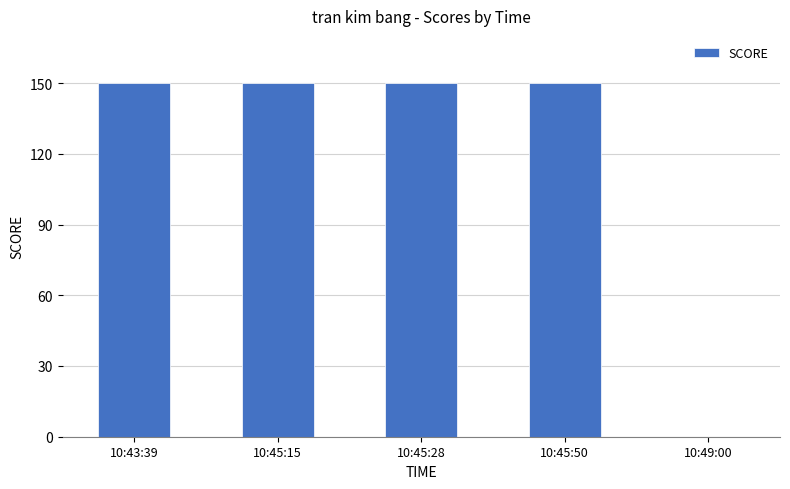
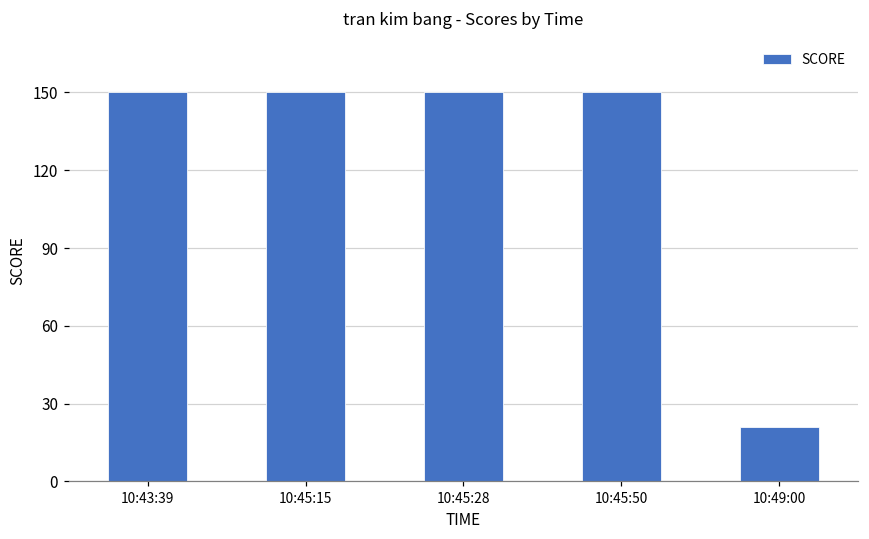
  {
    "10:43:39": 150,
    "10:45:15": 150,
    "10:45:28": 150,
    "10:45:50": 150,
-   "10:49:00": 0
+   "10:49:00": 21
  }
